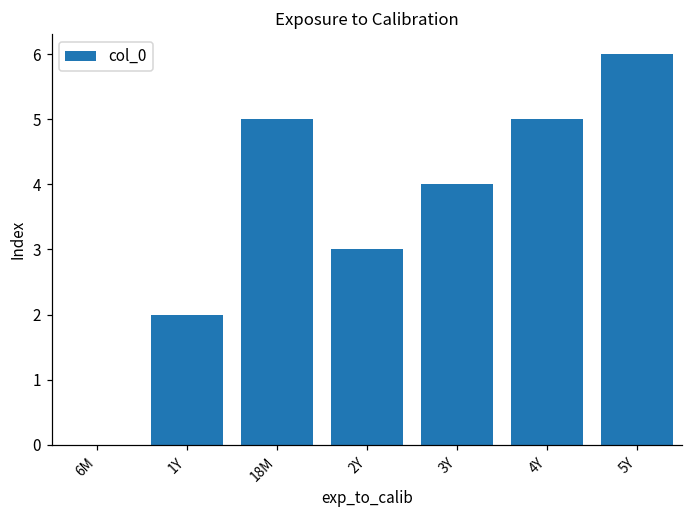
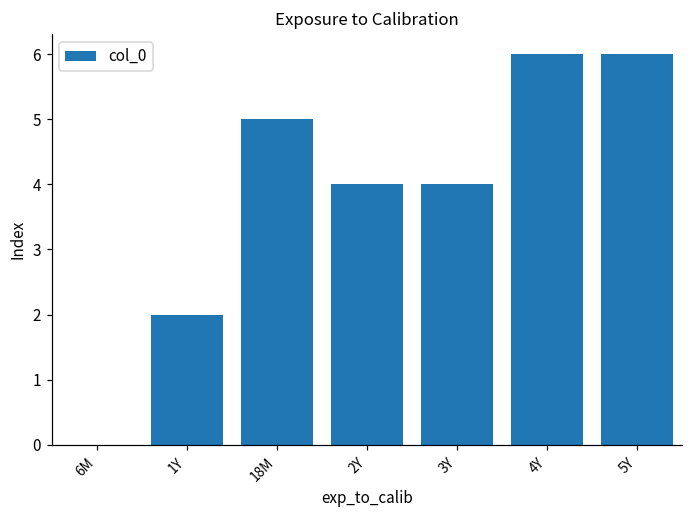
  {
    "6M": 0,
    "1Y": 2,
    "18M": 5,
-   "2Y": 3,
+   "2Y": 4,
    "3Y": 4,
-   "4Y": 5,
+   "4Y": 6,
    "5Y": 6
  }
